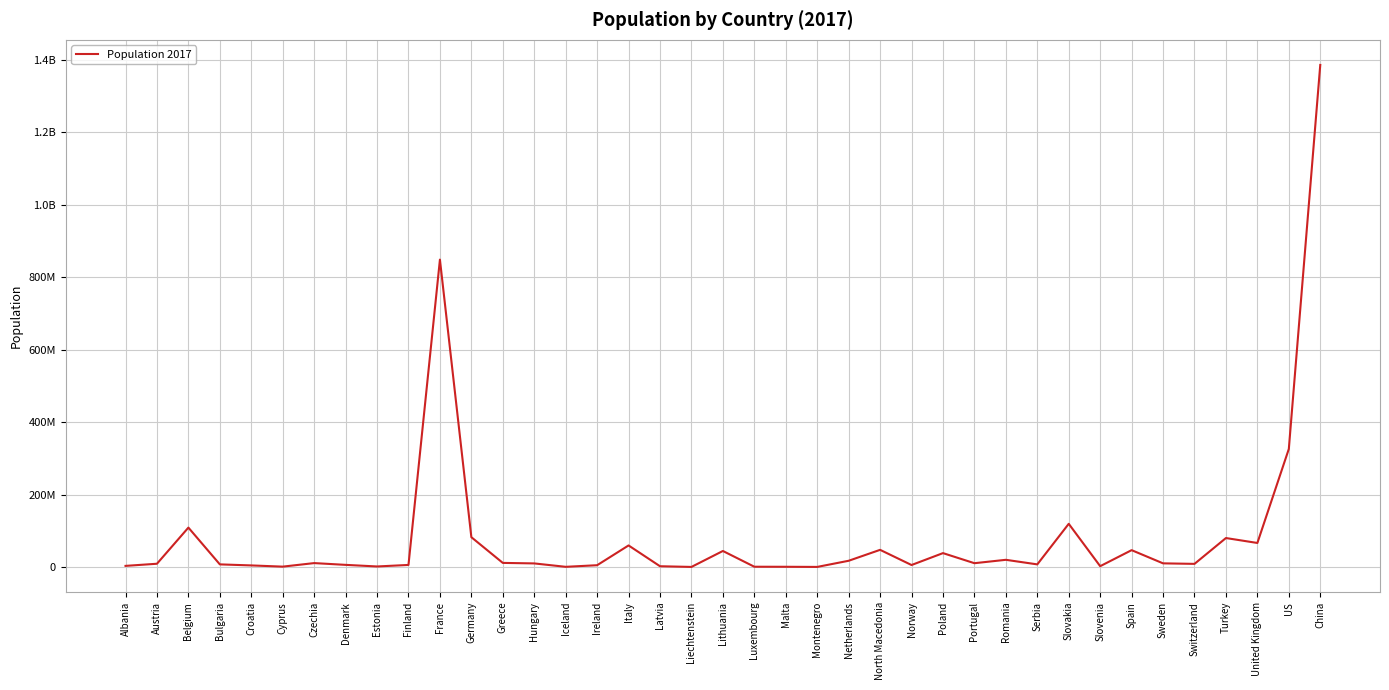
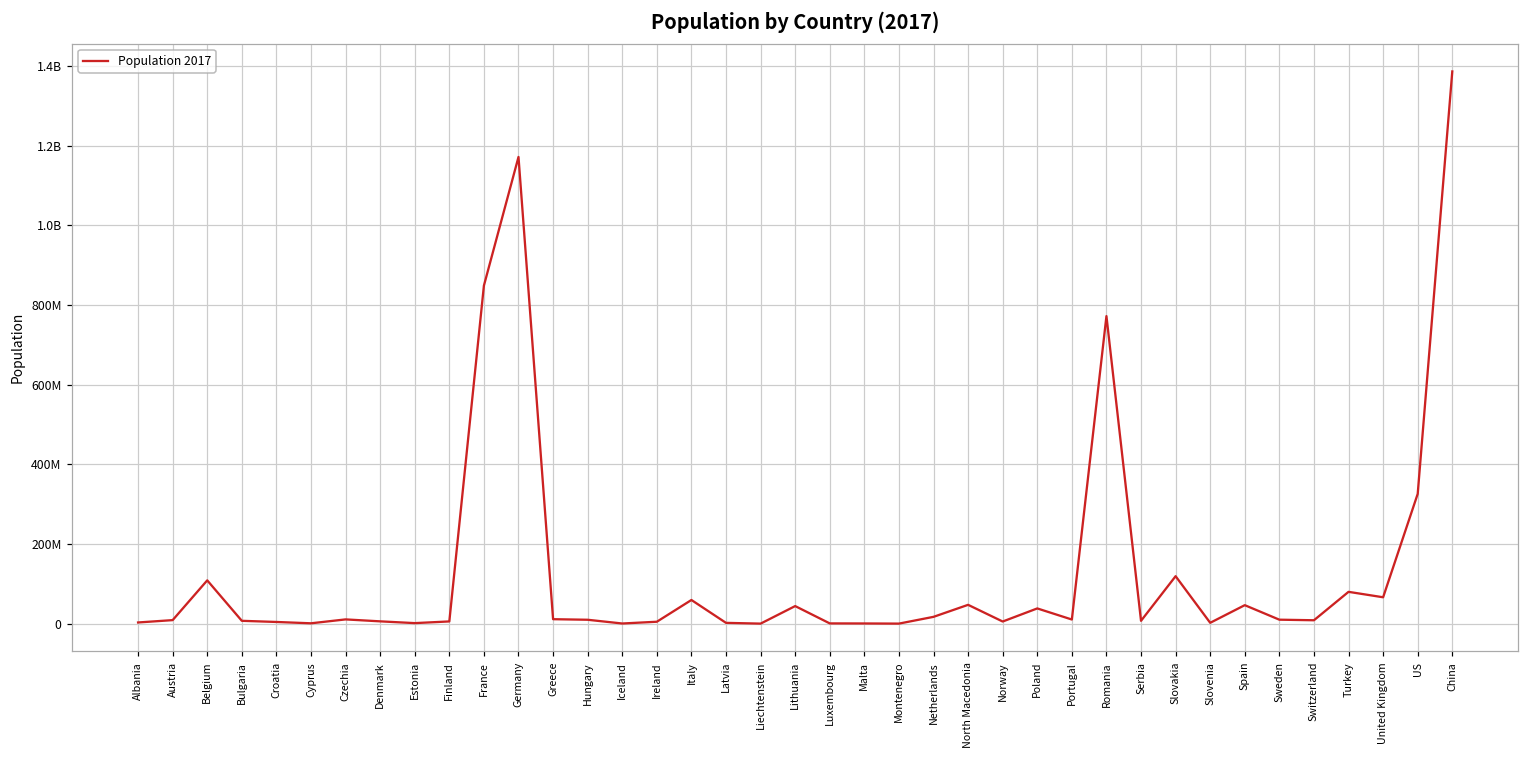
  {
    "Albania": 0,
    "Austria": 10000000,
    "Belgium": 110000000,
    "Bulgaria": 10000000,
    "Croatia": 0,
    "Cyprus": 0,
    "Czechia": 10000000,
    "Denmark": 10000000,
    "Estonia": 0,
    "Finland": 10000000,
    "France": 850000000,
-   "Germany": 80000000,
+   "Germany": 1170000000,
    "Greece": 10000000,
    "Hungary": 10000000,
    "Iceland": 0,
    "Ireland": 0,
    "Italy": 60000000,
    "Latvia": 0,
    "Liechtenstein": 0,
    "Lithuania": 40000000,
    "Luxembourg": 0,
    "Malta": 0,
    "Montenegro": 0,
    "Netherlands": 20000000,
    "North Macedonia": 50000000,
    "Norway": 10000000,
    "Poland": 40000000,
    "Portugal": 10000000,
-   "Romania": 20000000,
+   "Romania": 770000000,
    "Serbia": 10000000,
    "Slovakia": 120000000,
    "Slovenia": 0,
    "Spain": 50000000,
    "Sweden": 10000000,
    "Switzerland": 10000000,
    "Turkey": 80000000,
    "United Kingdom": 70000000,
    "US": 330000000,
    "China": 1390000000
  }
